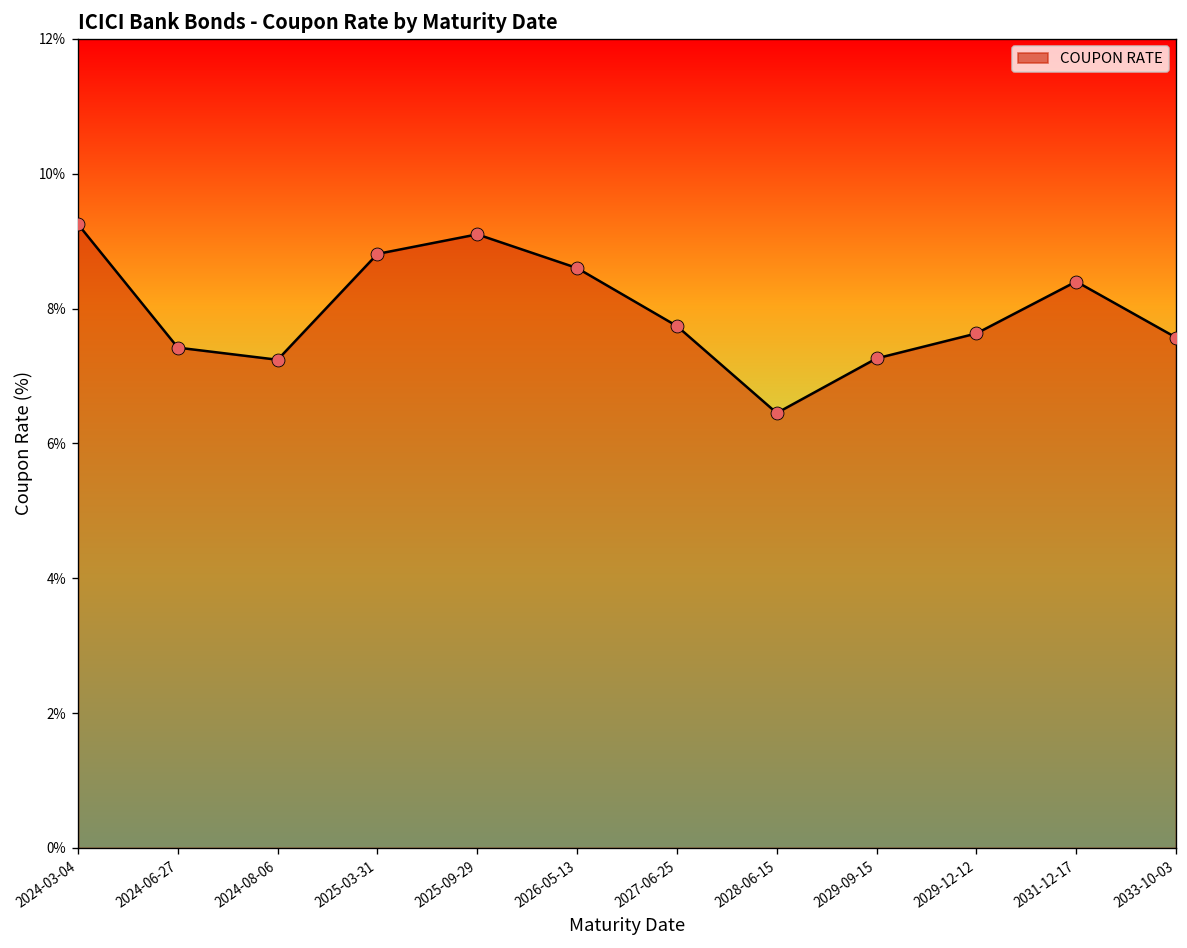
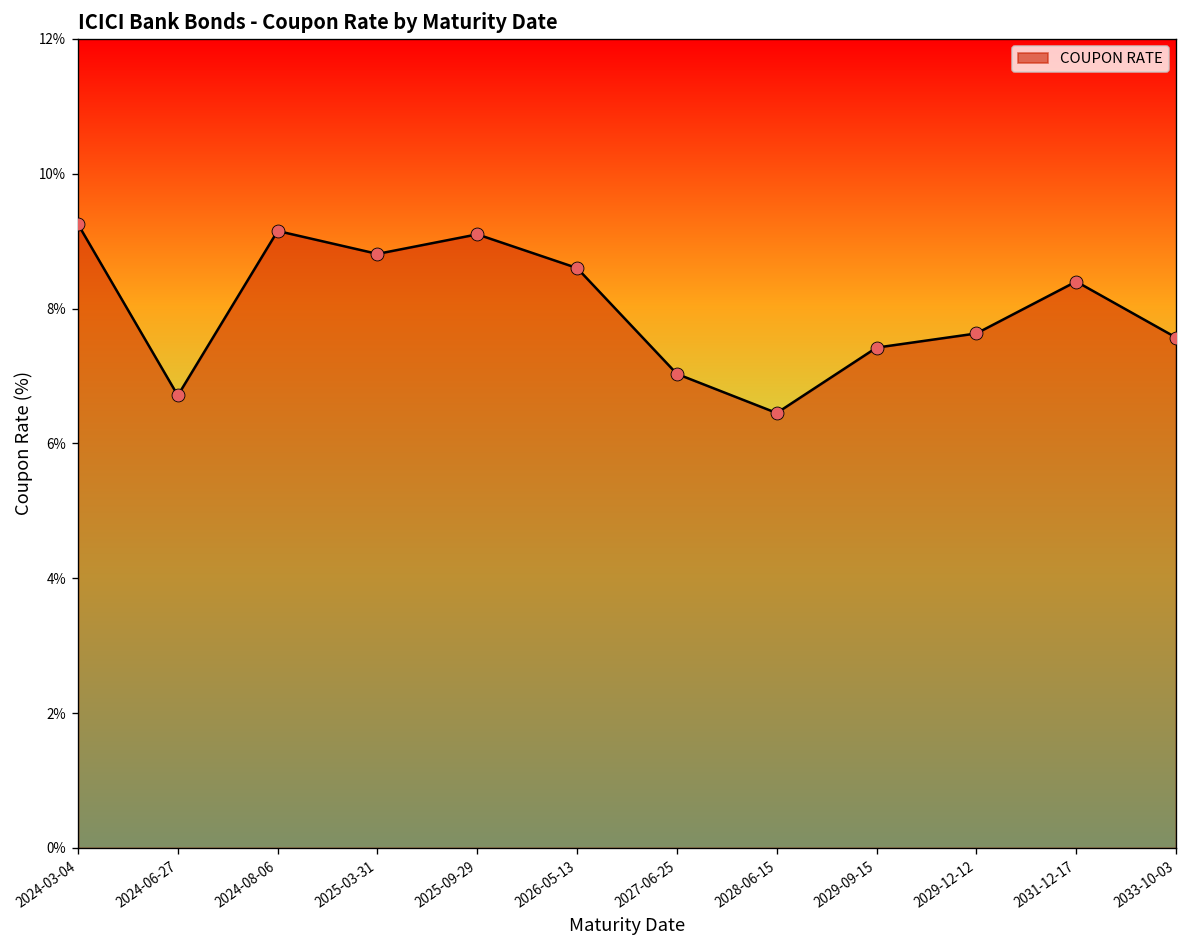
  {
    "2024-03-04": "9.3%",
-   "2024-06-27": "7.4%",
-   "2024-08-06": "7.2%",
+   "2024-06-27": "6.7%",
+   "2024-08-06": "9.2%",
    "2025-03-31": "8.8%",
    "2025-09-29": "9.1%",
    "2026-05-13": "8.6%",
-   "2027-06-25": "7.7%",
+   "2027-06-25": "7.0%",
    "2028-06-15": "6.5%",
-   "2029-09-15": "7.3%",
+   "2029-09-15": "7.4%",
    "2029-12-12": "7.6%",
    "2031-12-17": "8.4%",
    "2033-10-03": "7.6%"
  }
